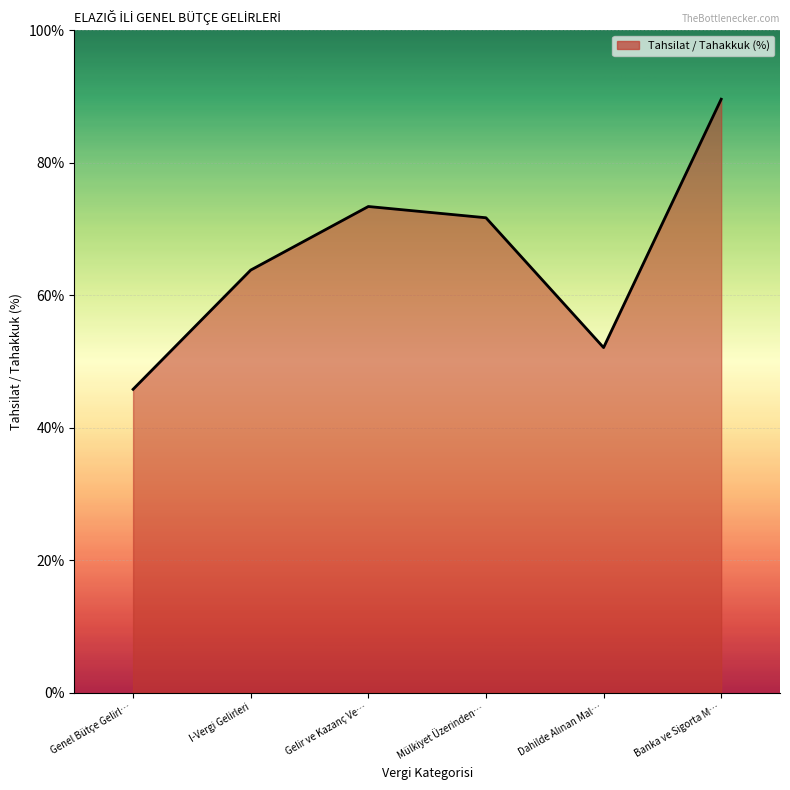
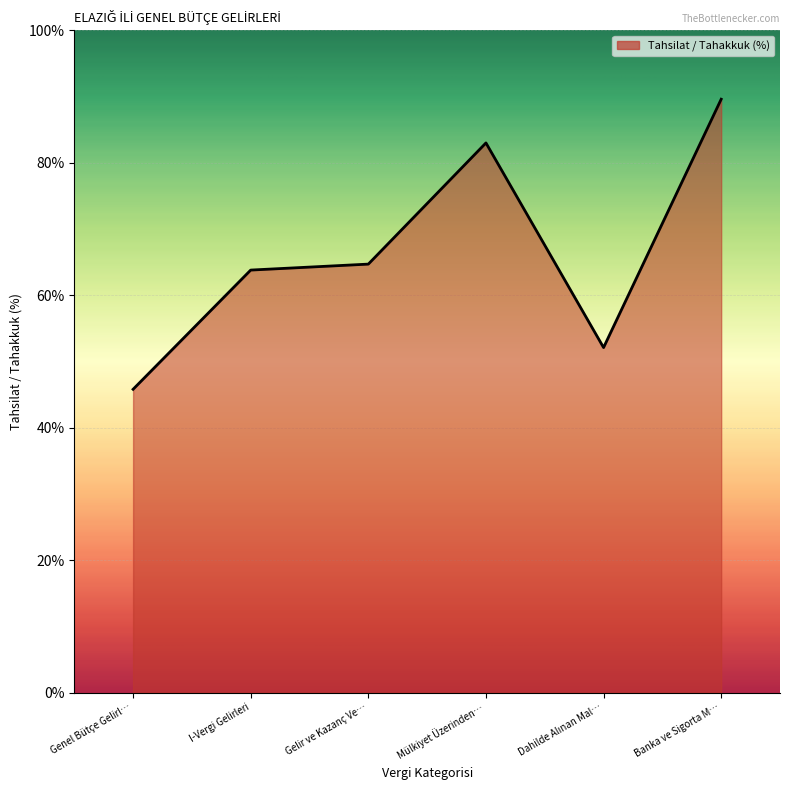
  {
    "Genel Bütçe Gelirl…": "46%",
    "I-Vergi Gelirleri": "64%",
-   "Gelir ve Kazanç Ve…": "73%",
-   "Mülkiyet Üzerinden…": "72%",
+   "Gelir ve Kazanç Ve…": "65%",
+   "Mülkiyet Üzerinden…": "83%",
    "Dahilde Alınan Mal…": "52%",
    "Banka ve Sigorta M…": "90%"
  }
